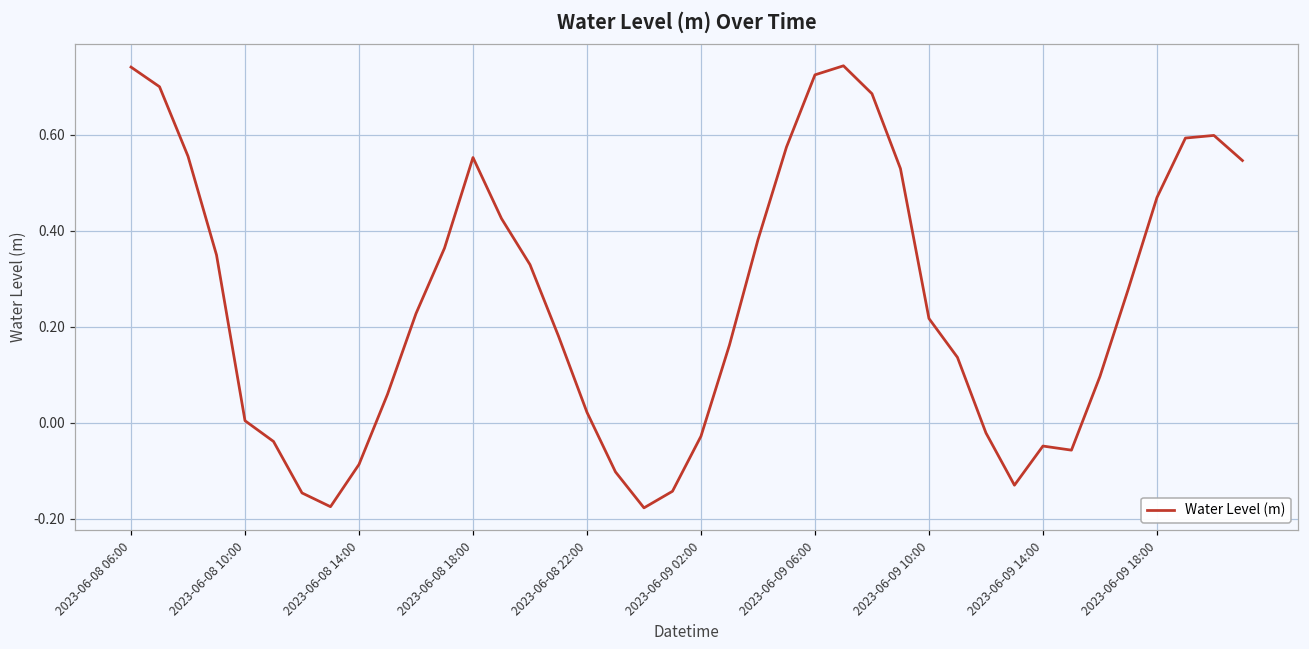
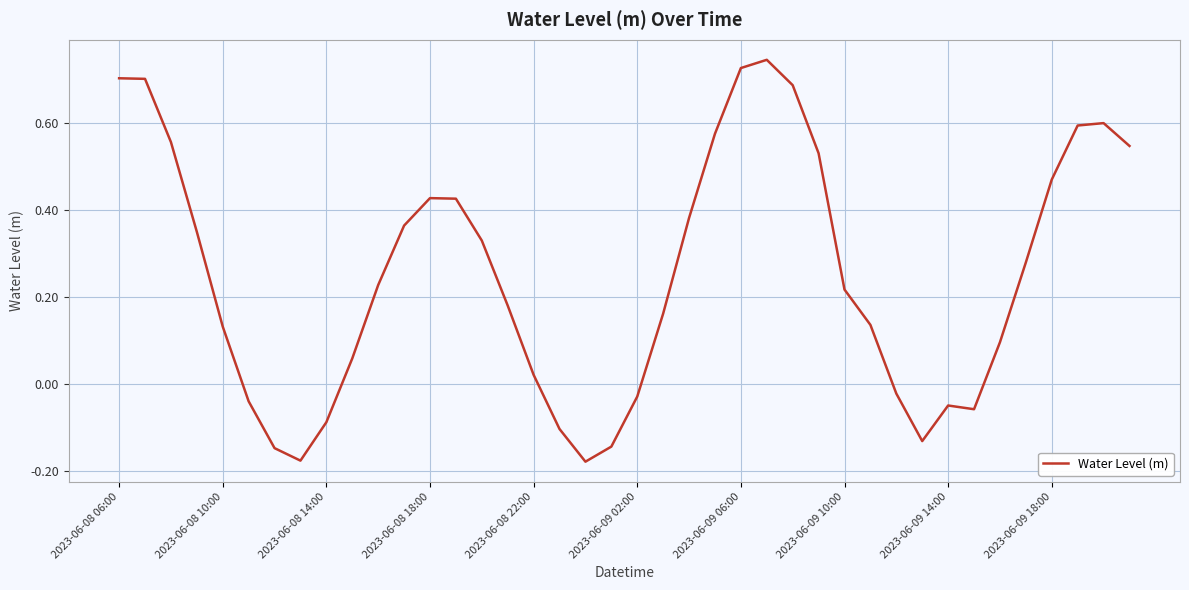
  {
-   "2023-06-08 06:00": 0.74,
-   "2023-06-08 10:00": 0.00,
+   "2023-06-08 06:00": 0.70,
+   "2023-06-08 10:00": 0.13,
    "2023-06-08 14:00": -0.09,
-   "2023-06-08 18:00": 0.55,
+   "2023-06-08 18:00": 0.43,
    "2023-06-08 22:00": 0.02,
    "2023-06-09 02:00": -0.03,
    "2023-06-09 06:00": 0.73,
    "2023-06-09 10:00": 0.22,
    "2023-06-09 14:00": -0.05,
    "2023-06-09 18:00": 0.47
  }
